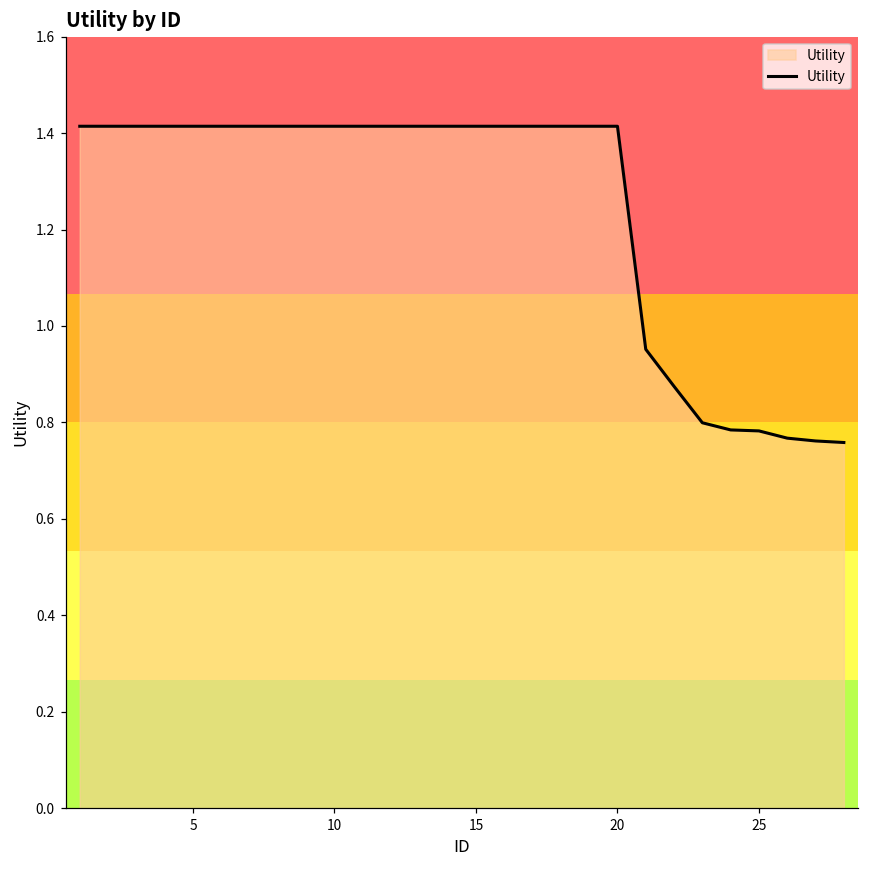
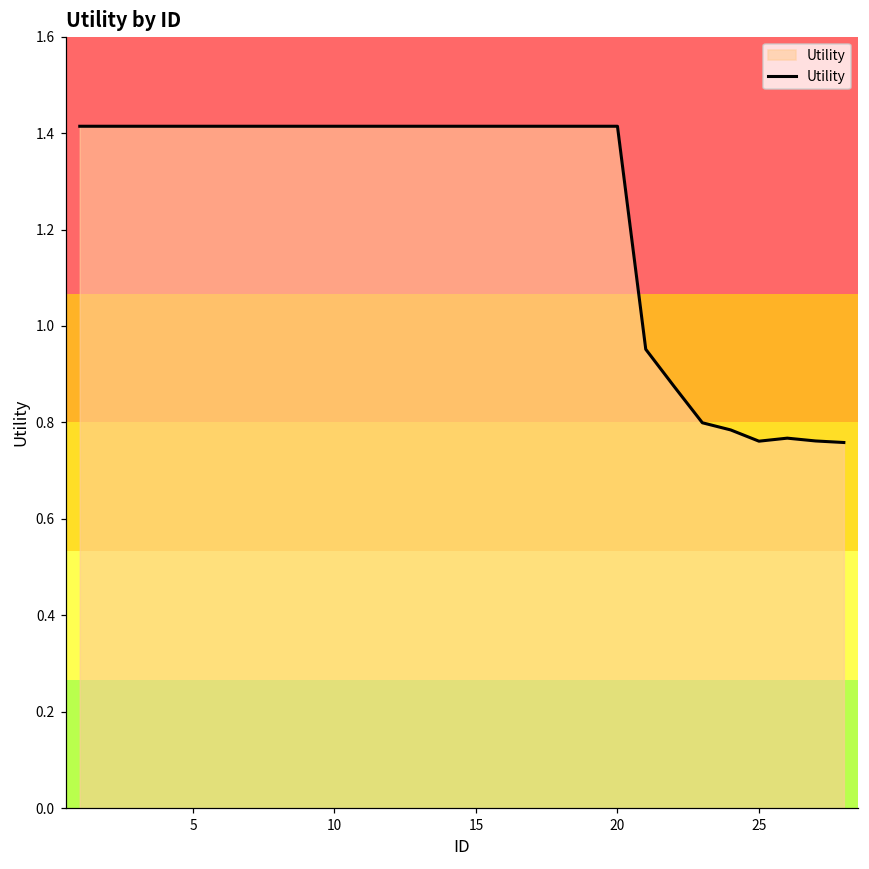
  {
    "5": 1.41,
    "10": 1.41,
    "15": 1.41,
    "20": 1.41,
-   "25": 0.78
+   "25": 0.76
  }
